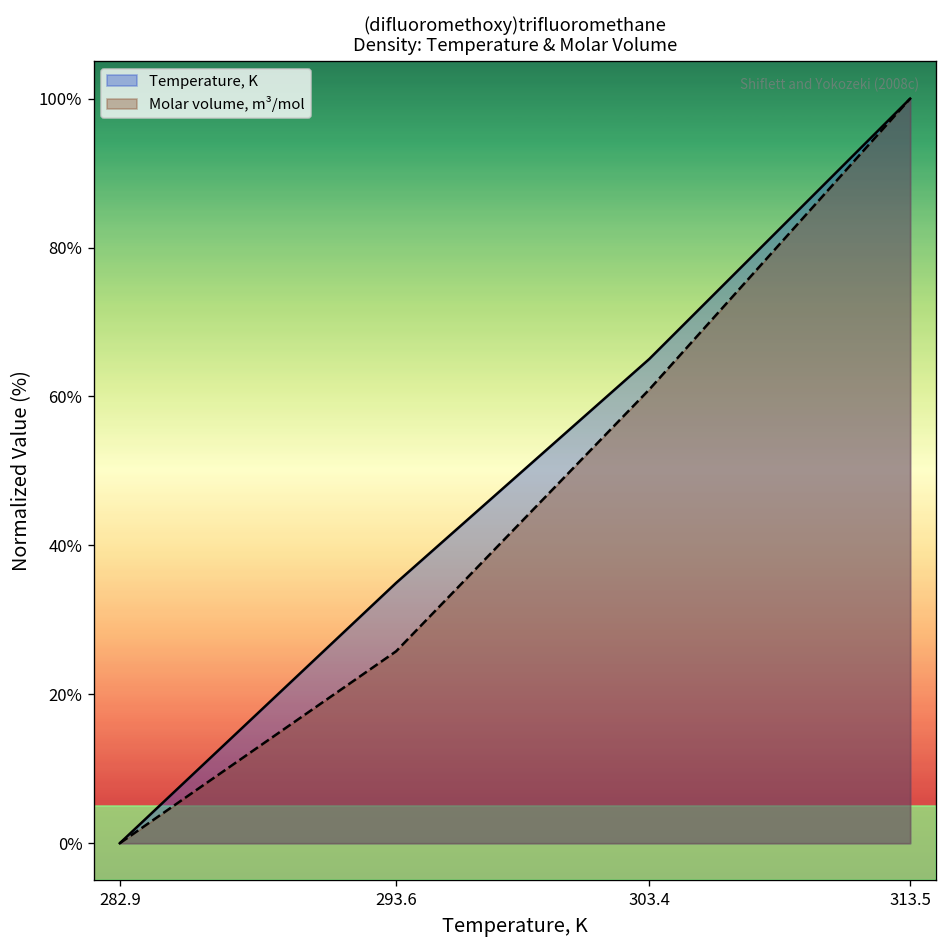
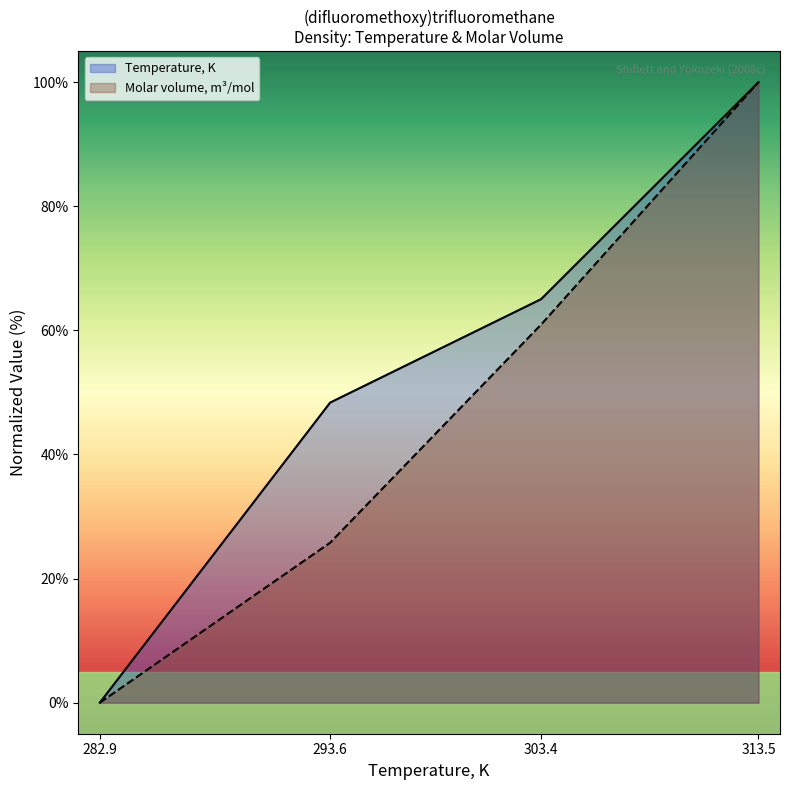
  {
    "Temperature, K": {
-     "293.6": "35%",
+     "293.6": "48%",
      "303.4": "65%"
    },
    "Molar volume, m³/mol": {
      "293.6": "26%",
      "303.4": "61%"
    }
  }
